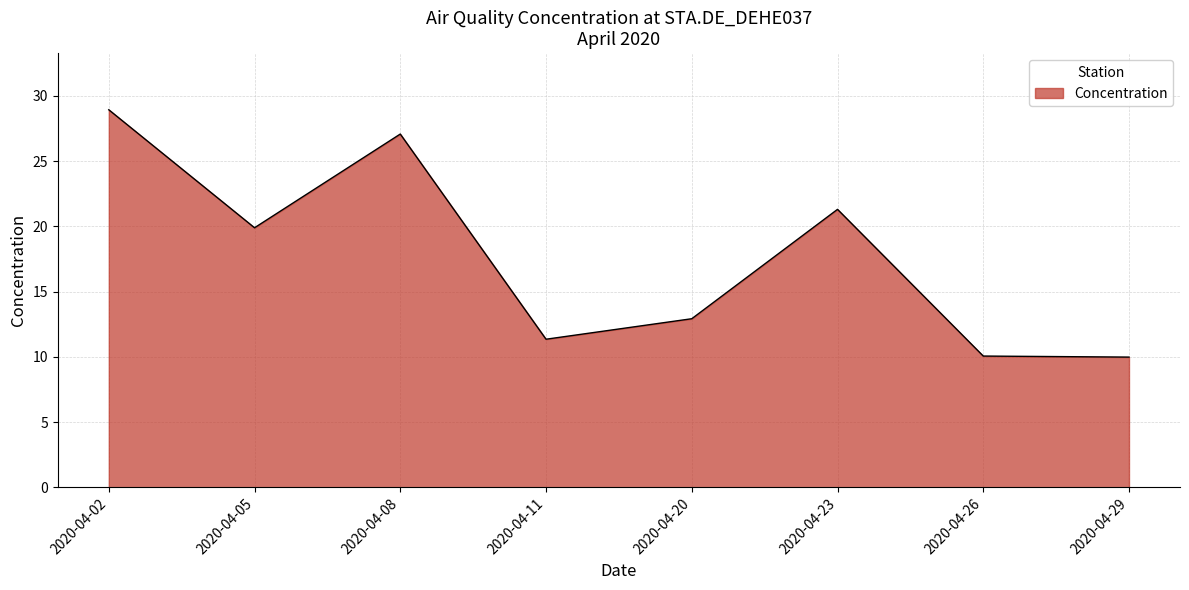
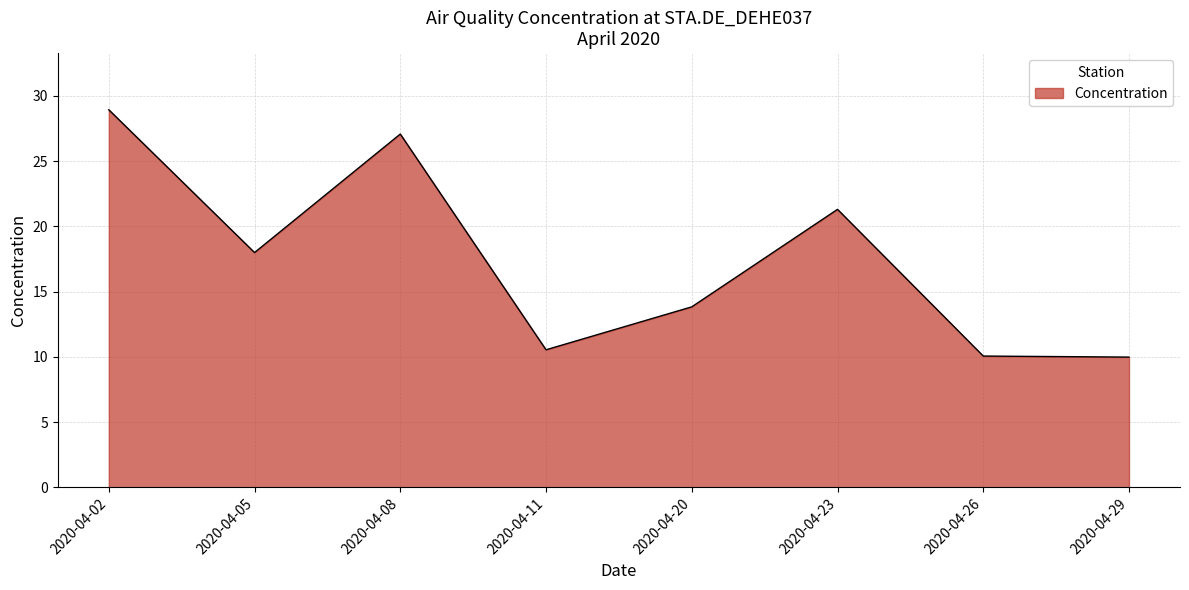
  {
    "2020-04-02": 28.9,
-   "2020-04-05": 19.9,
+   "2020-04-05": 18.0,
    "2020-04-08": 27.1,
-   "2020-04-11": 11.4,
-   "2020-04-20": 12.9,
+   "2020-04-11": 10.5,
+   "2020-04-20": 13.8,
    "2020-04-23": 21.3,
    "2020-04-26": 10.1,
    "2020-04-29": 10.0
  }
